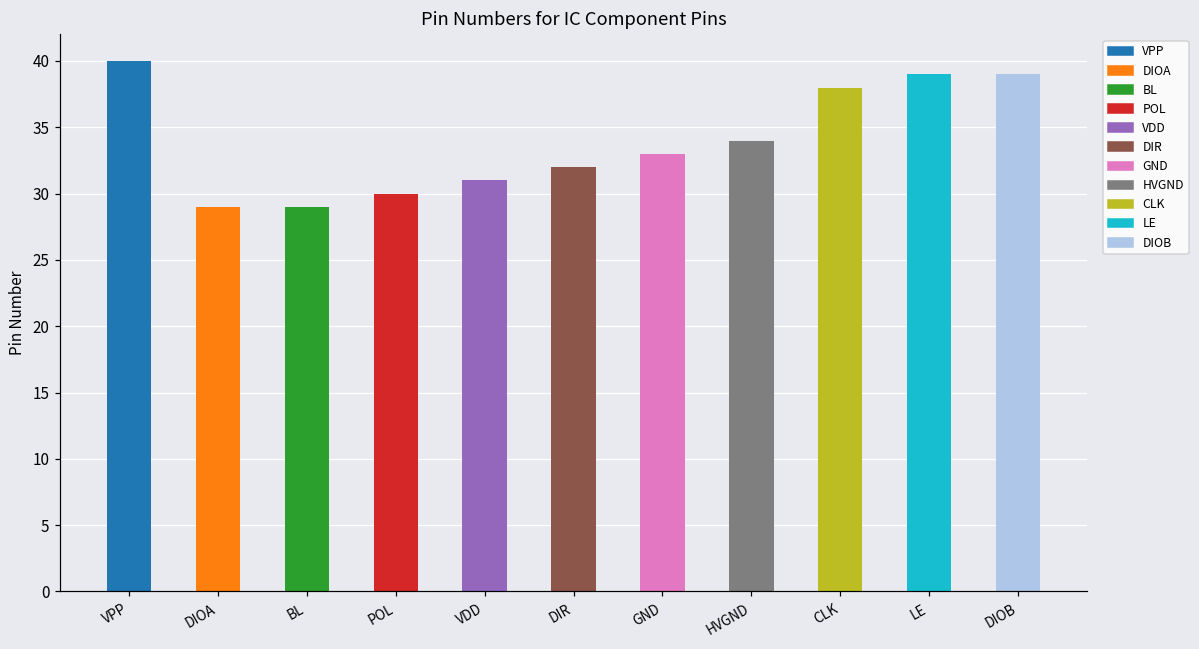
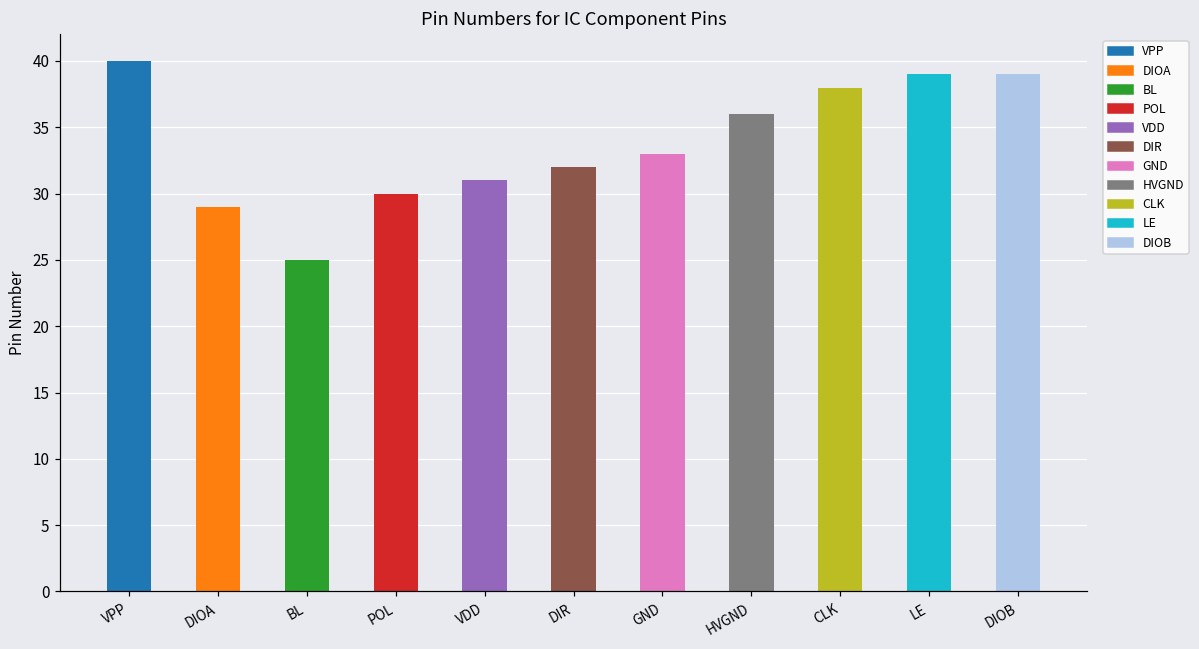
  {
    "VPP": 40,
    "DIOA": 29,
-   "BL": 29,
+   "BL": 25,
    "POL": 30,
    "VDD": 31,
    "DIR": 32,
    "GND": 33,
-   "HVGND": 34,
+   "HVGND": 36,
    "CLK": 38,
    "LE": 39,
    "DIOB": 39
  }
